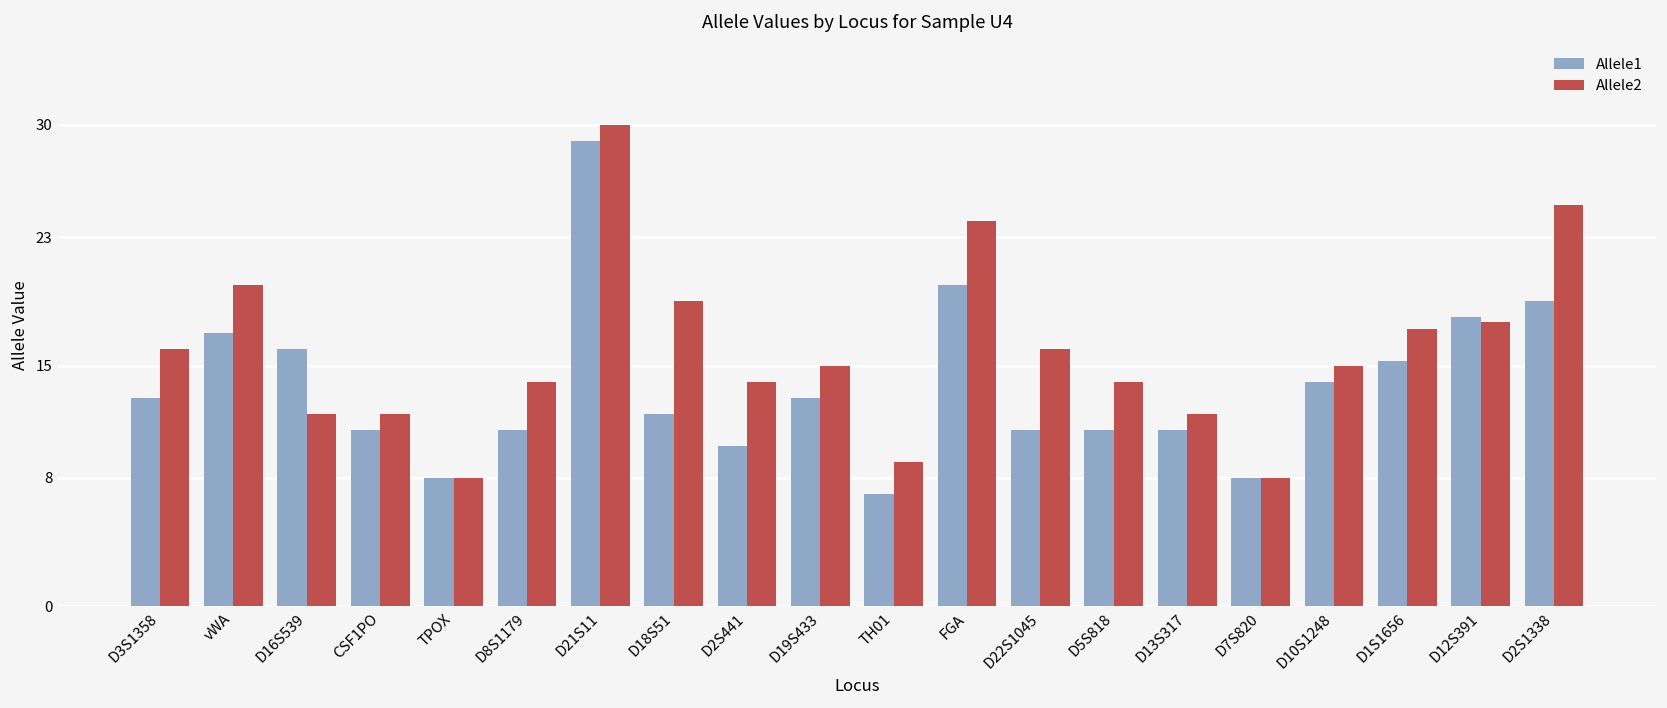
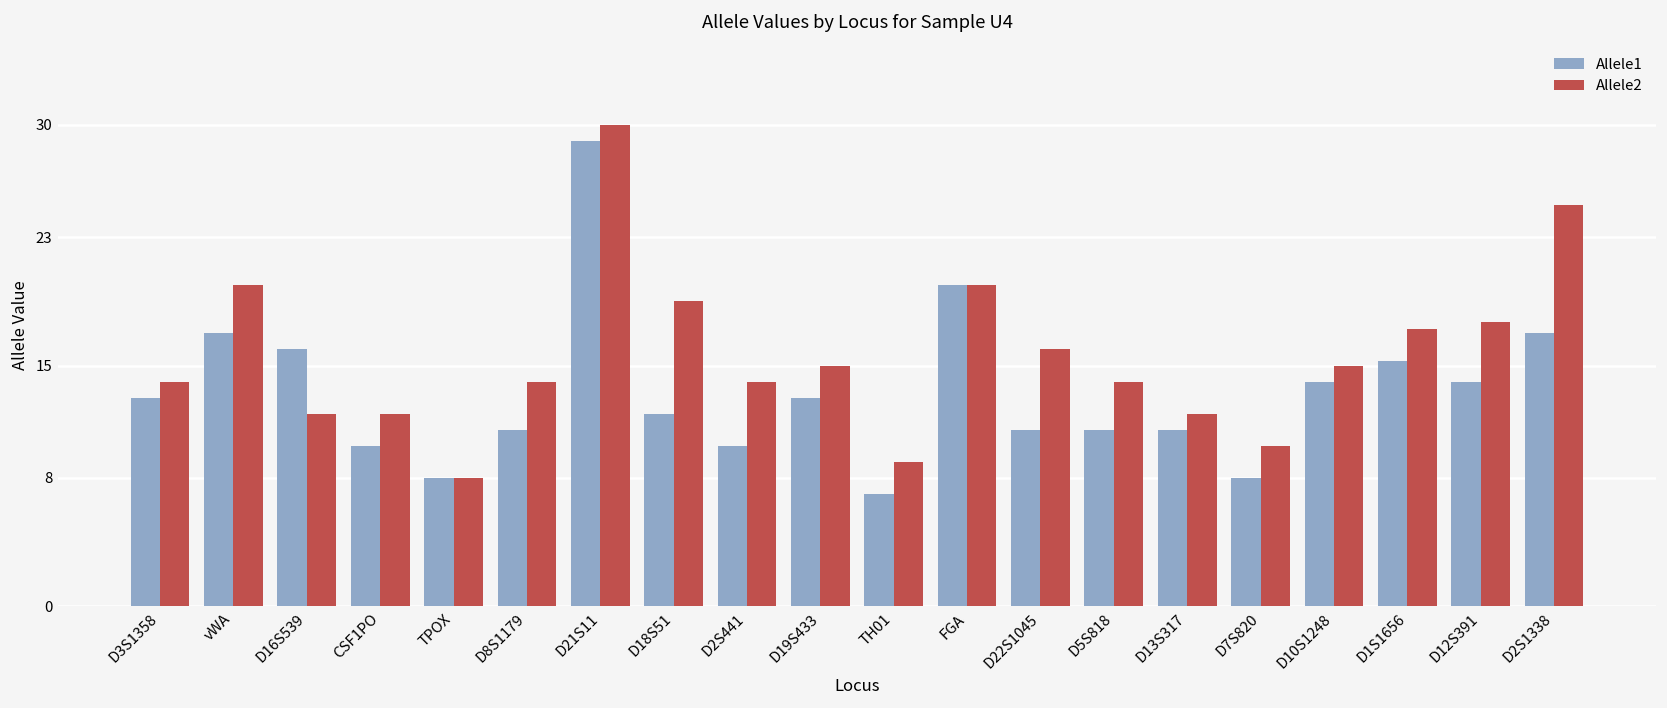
  {
    "Allele1": {
      "D3S1358": 13,
      "vWA": 17,
      "D16S539": 16,
-     "CSF1PO": 11,
+     "CSF1PO": 10,
      "TPOX": 8,
      "D8S1179": 11,
      "D21S11": 29,
      "D18S51": 12,
      "D2S441": 10,
      "D19S433": 13,
      "TH01": 7,
      "FGA": 20,
      "D22S1045": 11,
      "D5S818": 11,
      "D13S317": 11,
      "D7S820": 8,
      "D10S1248": 14,
      "D1S1656": 15.3,
-     "D12S391": 18,
-     "D2S1338": 19
+     "D12S391": 14,
+     "D2S1338": 17
    },
    "Allele2": {
-     "D3S1358": 16,
+     "D3S1358": 14,
      "vWA": 20,
      "D16S539": 12,
      "CSF1PO": 12,
      "TPOX": 8,
      "D8S1179": 14,
      "D21S11": 30,
      "D18S51": 19,
      "D2S441": 14,
      "D19S433": 15,
      "TH01": 9,
-     "FGA": 24,
+     "FGA": 20,
      "D22S1045": 16,
      "D5S818": 14,
      "D13S317": 12,
-     "D7S820": 8,
+     "D7S820": 10,
      "D10S1248": 15,
      "D1S1656": 17.3,
      "D12S391": 17.7,
      "D2S1338": 25
    }
  }
